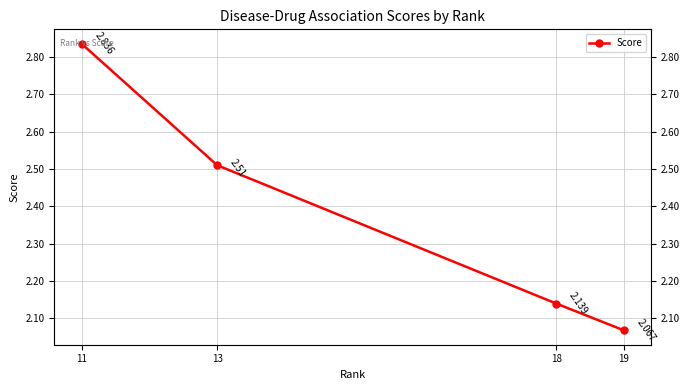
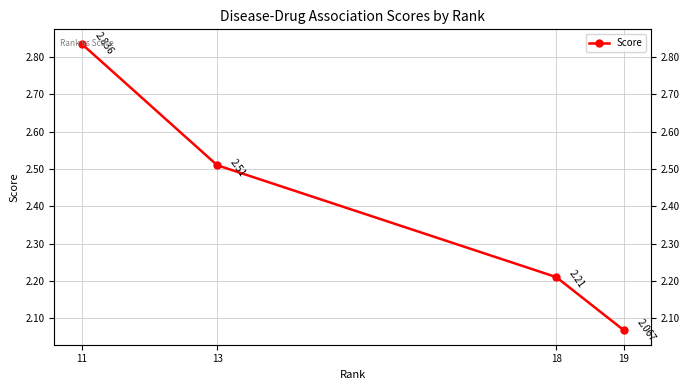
  {
    "13": 2.51,
-   "18": 2.139,
+   "18": 2.21,
    "19": 2.067
  }
